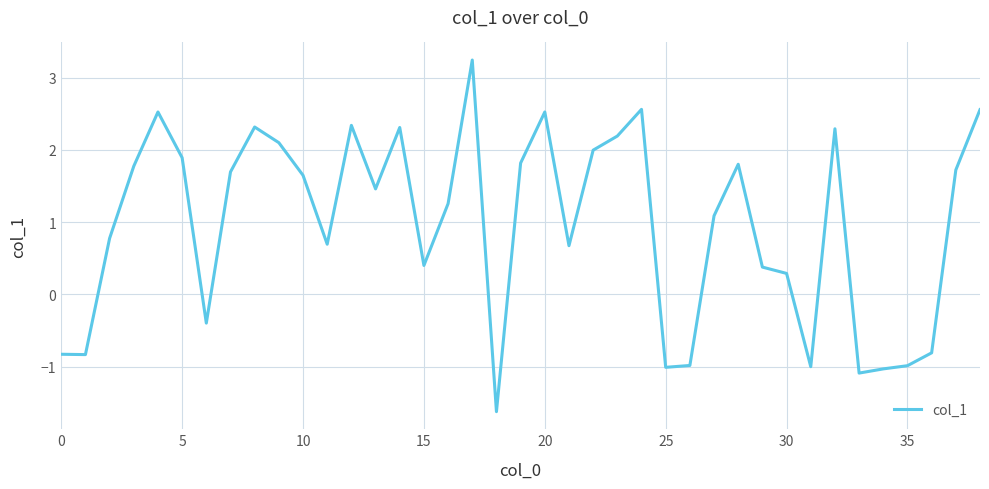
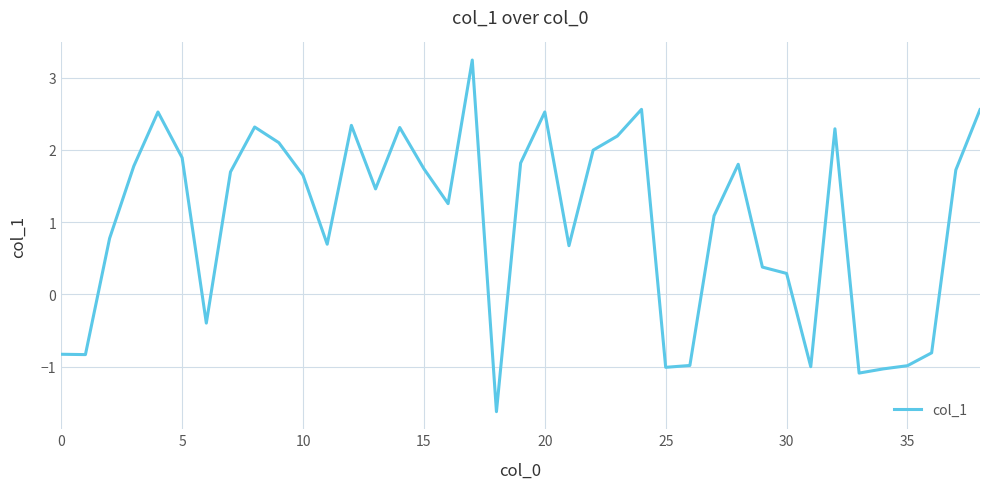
  {
    "0": -0.8,
    "5": 1.9,
    "10": 1.6,
-   "15": 0.4,
+   "15": 1.7,
    "20": 2.5,
    "25": -1.0,
    "30": 0.3,
    "35": -1.0
  }
